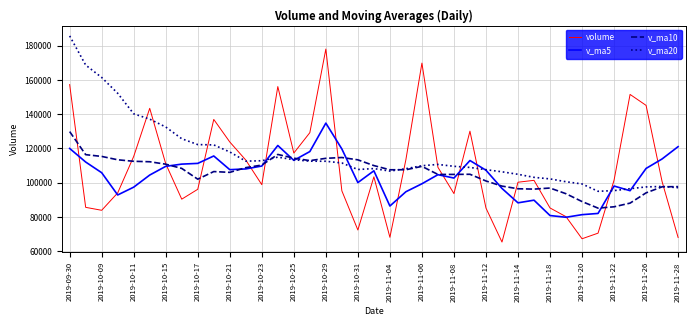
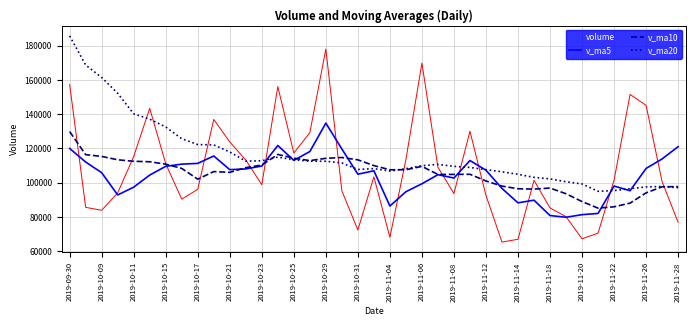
  {
    "volume": {
      "2019-09-30": 157000,
      "2019-10-09": 84000,
      "2019-10-11": 115000,
      "2019-10-17": 96000,
      "2019-10-21": 124000,
      "2019-10-23": 99000,
      "2019-10-25": 117000,
      "2019-10-29": 178000,
      "2019-10-31": 72000,
      "2019-11-04": 68000,
      "2019-11-06": 170000,
      "2019-11-08": 94000,
-     "2019-11-12": 85000,
-     "2019-11-14": 100000,
+     "2019-11-12": 93000,
+     "2019-11-14": 67000,
      "2019-11-18": 85000,
      "2019-11-20": 67000,
      "2019-11-22": 101000,
      "2019-11-26": 145000,
-     "2019-11-28": 68000
+     "2019-11-28": 77000
    },
    "v_ma5": {
      "2019-09-30": 120000,
      "2019-10-09": 106000,
      "2019-10-11": 97000,
      "2019-10-17": 111000,
      "2019-10-21": 108000,
      "2019-10-29": 135000,
-     "2019-10-31": 100000,
+     "2019-10-31": 105000,
      "2019-11-04": 86000,
      "2019-11-06": 99000,
      "2019-11-08": 103000,
      "2019-11-14": 88000,
      "2019-11-18": 81000,
      "2019-11-20": 81000,
      "2019-11-22": 98000,
      "2019-11-26": 108000,
      "2019-11-28": 121000
    }
  }
